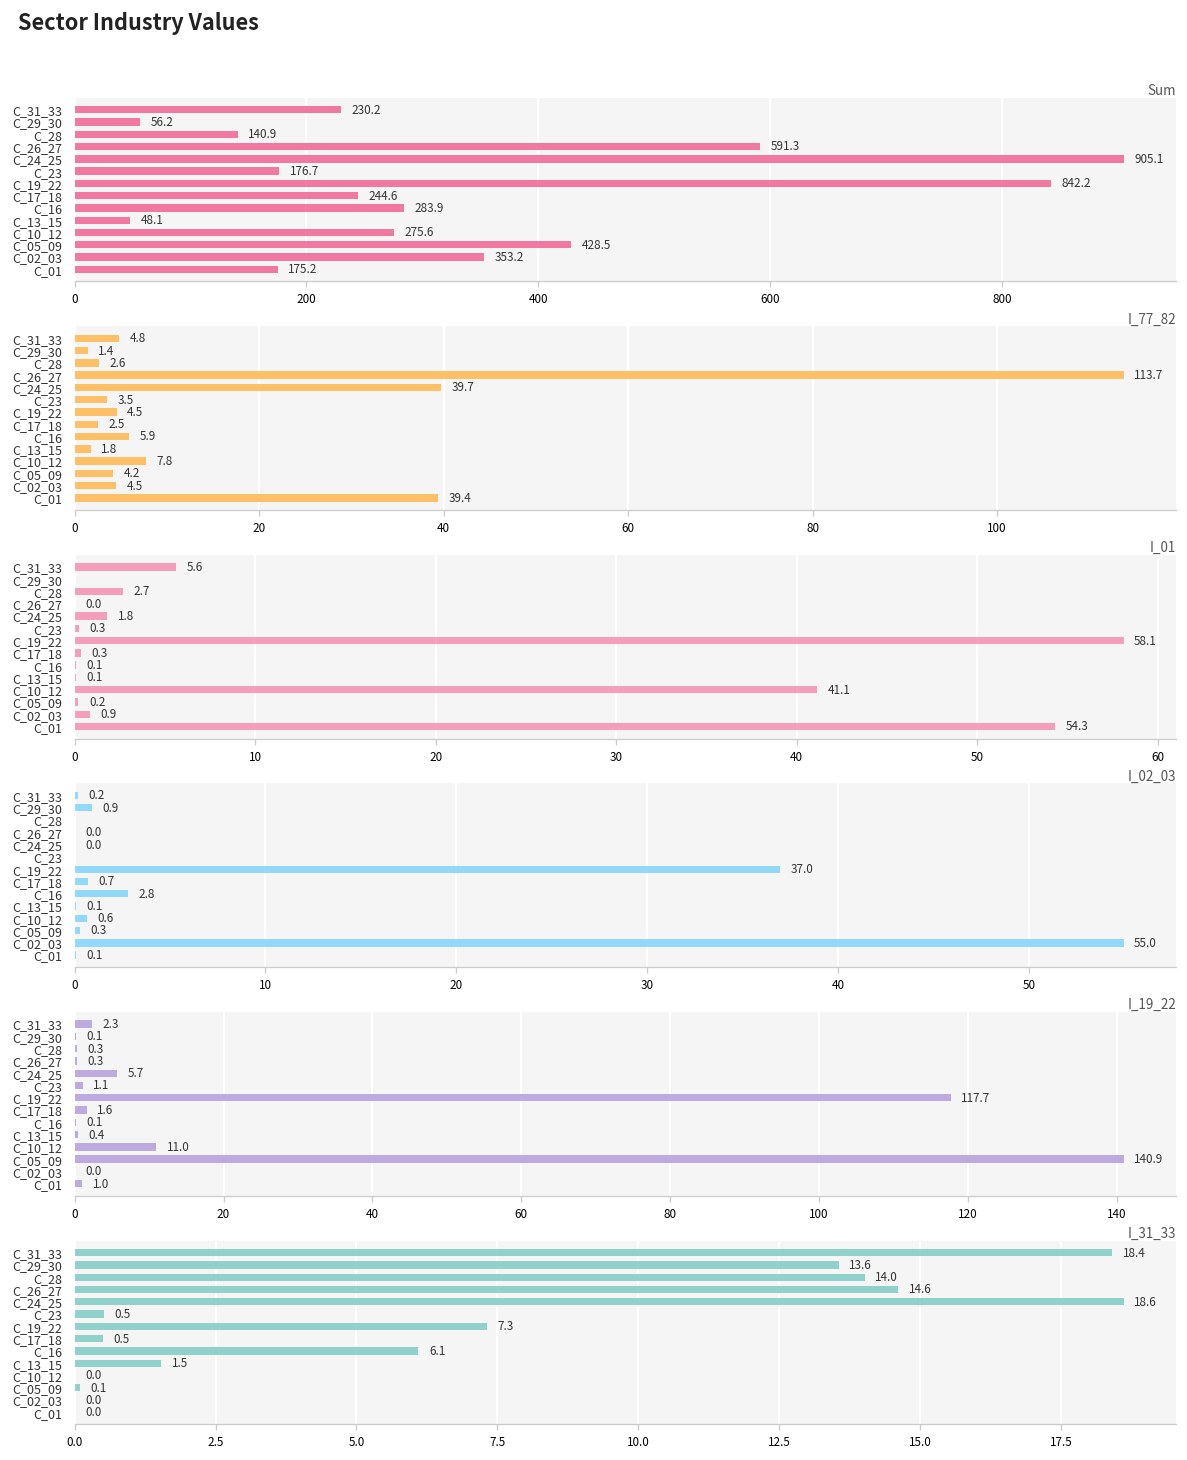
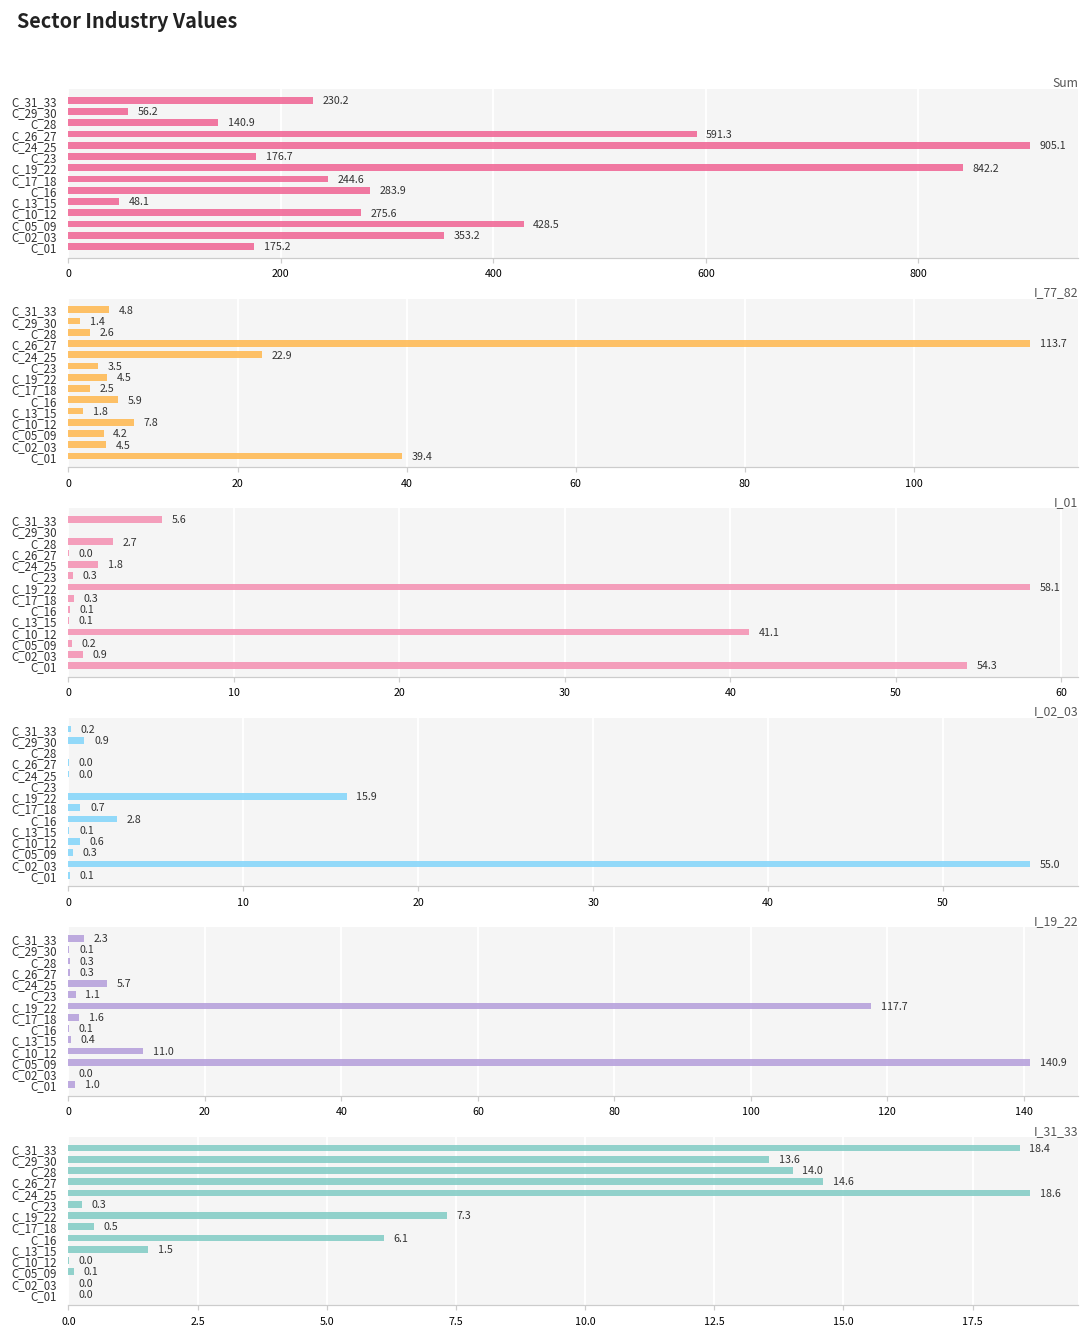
  {
    "Sum": {
      "C_31_33": 230.2,
      "C_29_30": 56.2,
      "C_28": 140.9,
      "C_26_27": 591.3,
      "C_24_25": 905.1,
      "C_23": 176.7,
      "C_19_22": 842.2,
      "C_17_18": 244.6,
      "C_16": 283.9,
      "C_13_15": 48.1,
      "C_10_12": 275.6,
      "C_05_09": 428.5,
      "C_02_03": 353.2,
      "C_01": 175.2
    },
    "I_77_82": {
      "C_31_33": 4.8,
      "C_29_30": 1.4,
      "C_28": 2.6,
      "C_26_27": 113.7,
-     "C_24_25": 39.7,
+     "C_24_25": 22.9,
      "C_23": 3.5,
      "C_19_22": 4.5,
      "C_17_18": 2.5,
      "C_16": 5.9,
      "C_13_15": 1.8,
      "C_10_12": 7.8,
      "C_05_09": 4.2,
      "C_02_03": 4.5,
      "C_01": 39.4
    },
    "I_01": {
      "C_31_33": 5.6,
      "C_28": 2.7,
      "C_26_27": 0.0,
      "C_24_25": 1.8,
      "C_23": 0.3,
      "C_19_22": 58.1,
      "C_17_18": 0.3,
      "C_16": 0.1,
      "C_13_15": 0.1,
      "C_10_12": 41.1,
      "C_05_09": 0.2,
      "C_02_03": 0.9,
      "C_01": 54.3
    },
    "I_02_03": {
      "C_31_33": 0.2,
      "C_29_30": 0.9,
      "C_26_27": 0.0,
      "C_24_25": 0.0,
-     "C_19_22": 37.0,
+     "C_19_22": 15.9,
      "C_17_18": 0.7,
      "C_16": 2.8,
      "C_13_15": 0.1,
      "C_10_12": 0.6,
      "C_05_09": 0.3,
      "C_02_03": 55.0,
      "C_01": 0.1
    },
    "I_19_22": {
      "C_31_33": 2.3,
      "C_29_30": 0.1,
      "C_28": 0.3,
      "C_26_27": 0.3,
      "C_24_25": 5.7,
      "C_23": 1.1,
      "C_19_22": 117.7,
      "C_17_18": 1.6,
      "C_16": 0.1,
      "C_13_15": 0.4,
      "C_10_12": 11.0,
      "C_05_09": 140.9,
      "C_02_03": 0.0,
      "C_01": 1.0
    },
    "I_31_33": {
      "C_31_33": 18.4,
      "C_29_30": 13.6,
      "C_28": 14.0,
      "C_26_27": 14.6,
      "C_24_25": 18.6,
-     "C_23": 0.5,
+     "C_23": 0.3,
      "C_19_22": 7.3,
      "C_17_18": 0.5,
      "C_16": 6.1,
      "C_13_15": 1.5,
      "C_10_12": 0.0,
      "C_05_09": 0.1,
      "C_02_03": 0.0,
      "C_01": 0.0
    }
  }
